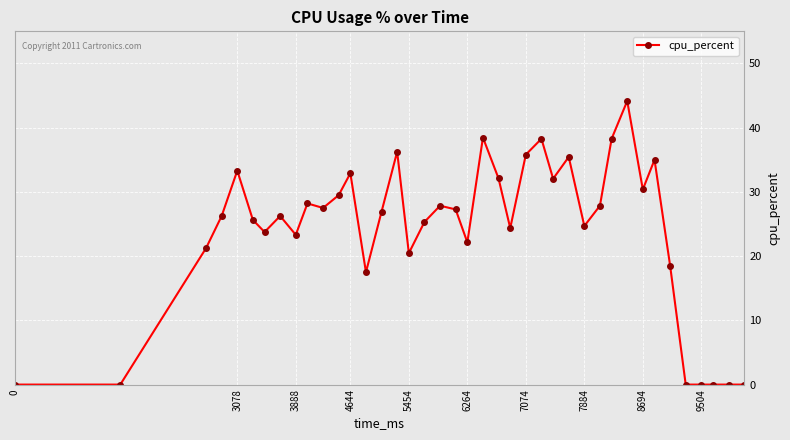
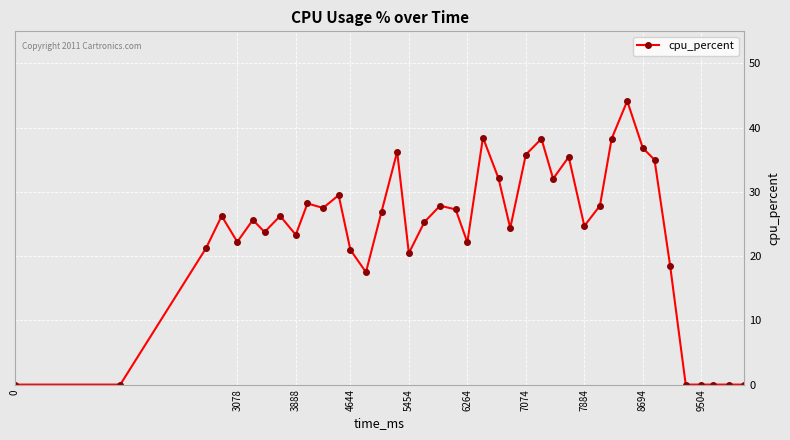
  {
    "0": 0,
-   "3078": 33,
+   "3078": 22,
    "3888": 23,
-   "4644": 33,
+   "4644": 21,
    "5454": 20,
    "6264": 22,
    "7074": 36,
    "7884": 25,
-   "8694": 30,
+   "8694": 37,
    "9504": 0
  }
